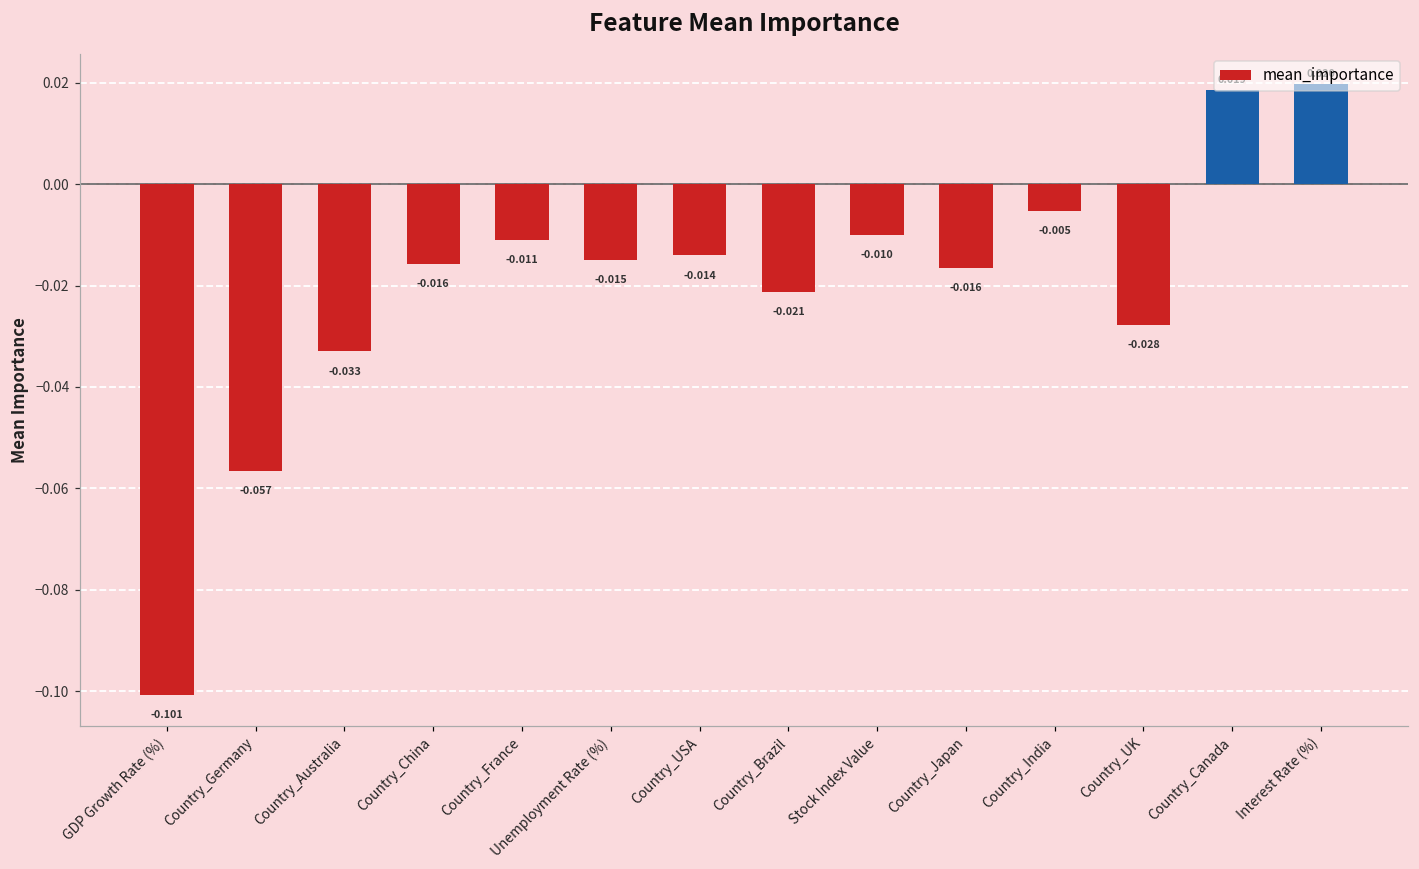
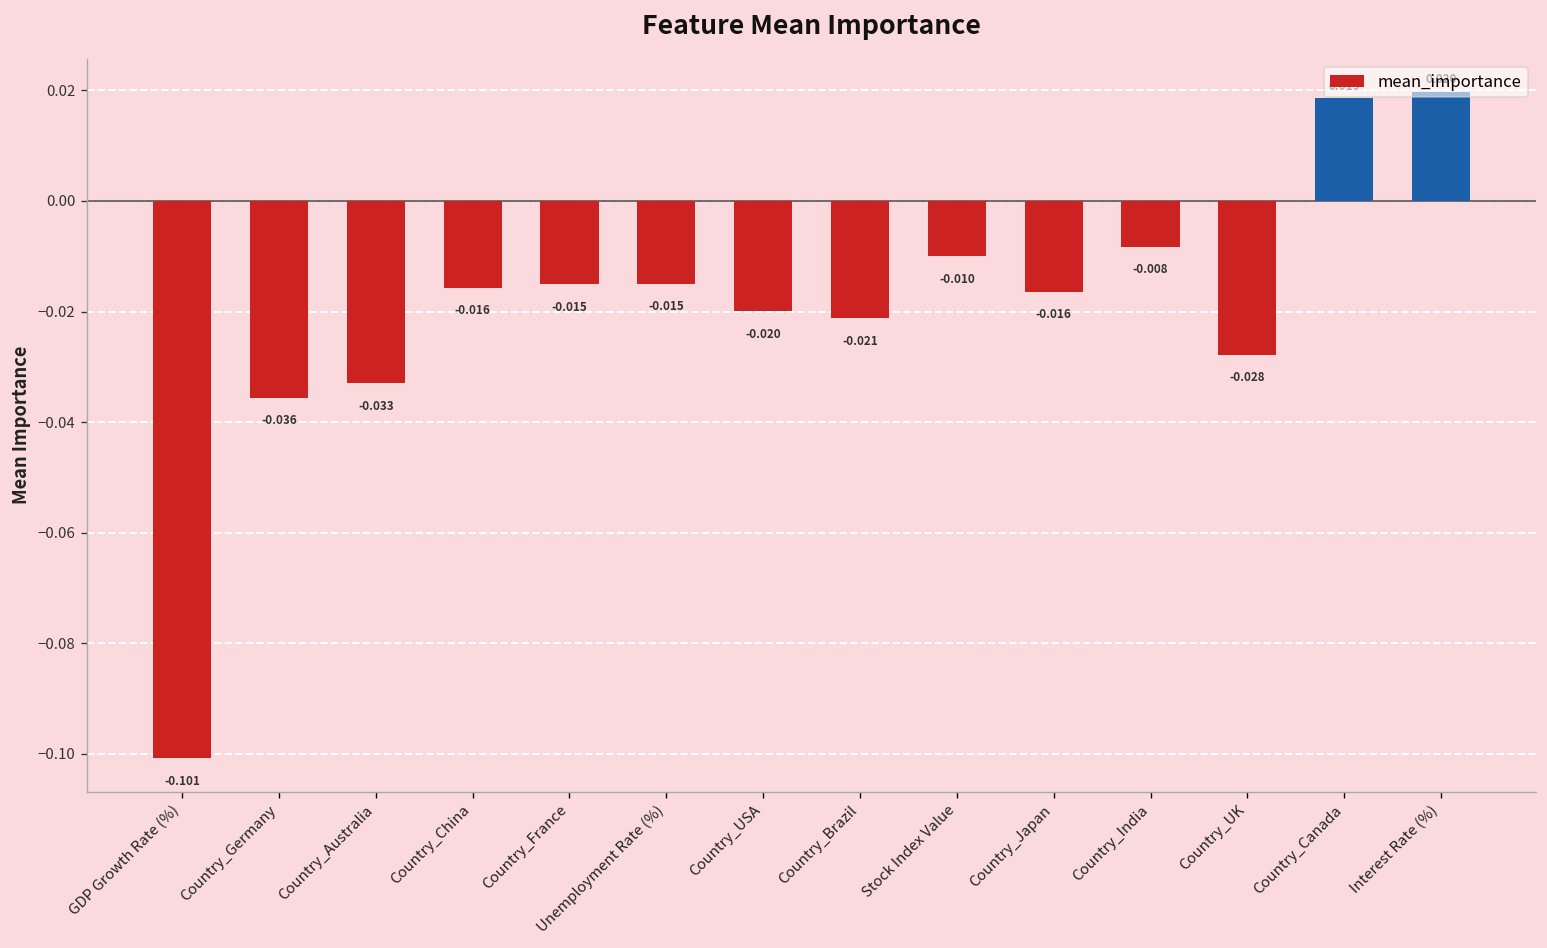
  {
    "GDP Growth Rate (%)": -0.101,
-   "Country_Germany": -0.057,
+   "Country_Germany": -0.036,
    "Country_Australia": -0.033,
    "Country_China": -0.016,
-   "Country_France": -0.011,
+   "Country_France": -0.015,
    "Unemployment Rate (%)": -0.015,
-   "Country_USA": -0.014,
+   "Country_USA": -0.020,
    "Country_Brazil": -0.021,
    "Stock Index Value": -0.010,
    "Country_Japan": -0.016,
-   "Country_India": -0.005,
+   "Country_India": -0.008,
    "Country_UK": -0.028
  }
